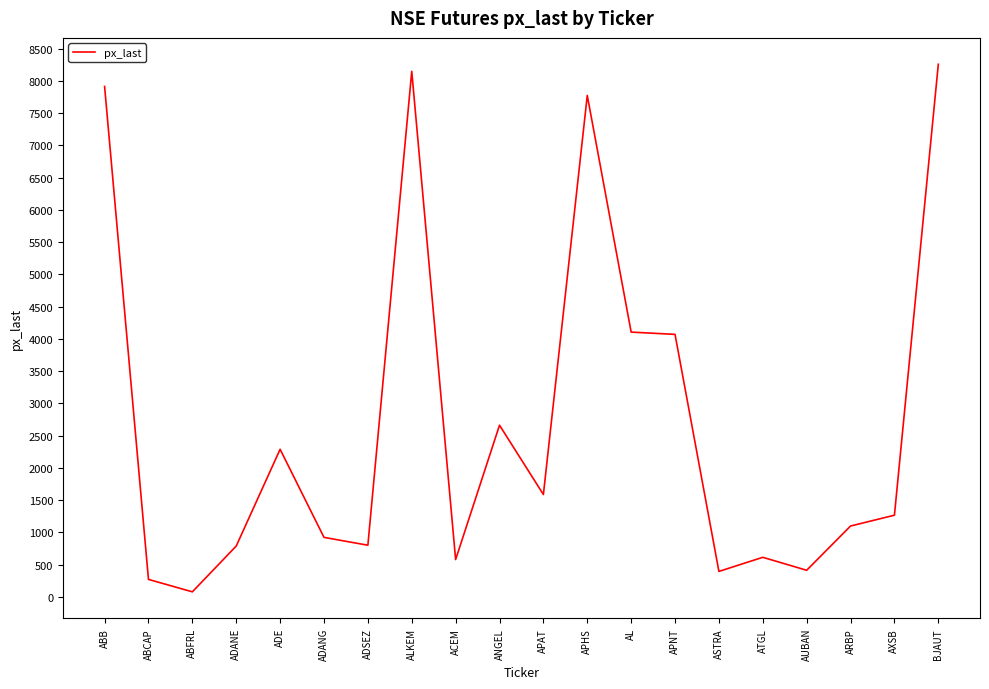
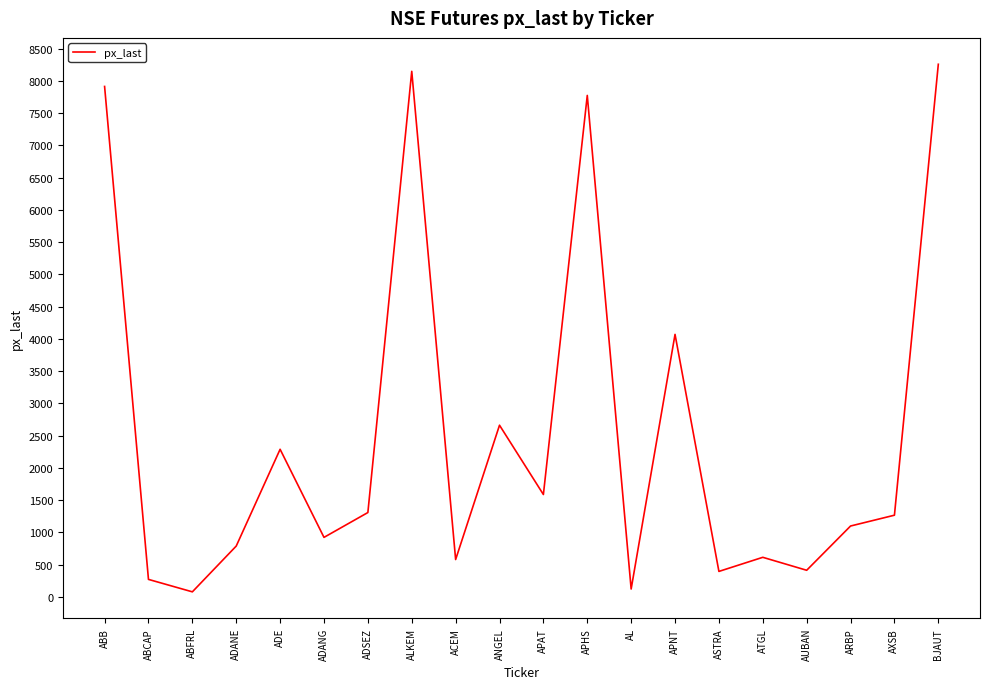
  {
    "ABB": 7900,
    "ABCAP": 300,
    "ABFRL": 100,
    "ADANE": 800,
    "ADE": 2300,
    "ADANG": 900,
-   "ADSEZ": 800,
+   "ADSEZ": 1300,
    "ALKEM": 8100,
    "ACEM": 600,
    "ANGEL": 2700,
    "APAT": 1600,
    "APHS": 7800,
-   "AL": 4100,
+   "AL": 100,
    "APNT": 4100,
    "ASTRA": 400,
    "ATGL": 600,
    "AUBAN": 400,
    "ARBP": 1100,
    "AXSB": 1300,
    "BJAUT": 8300
  }
